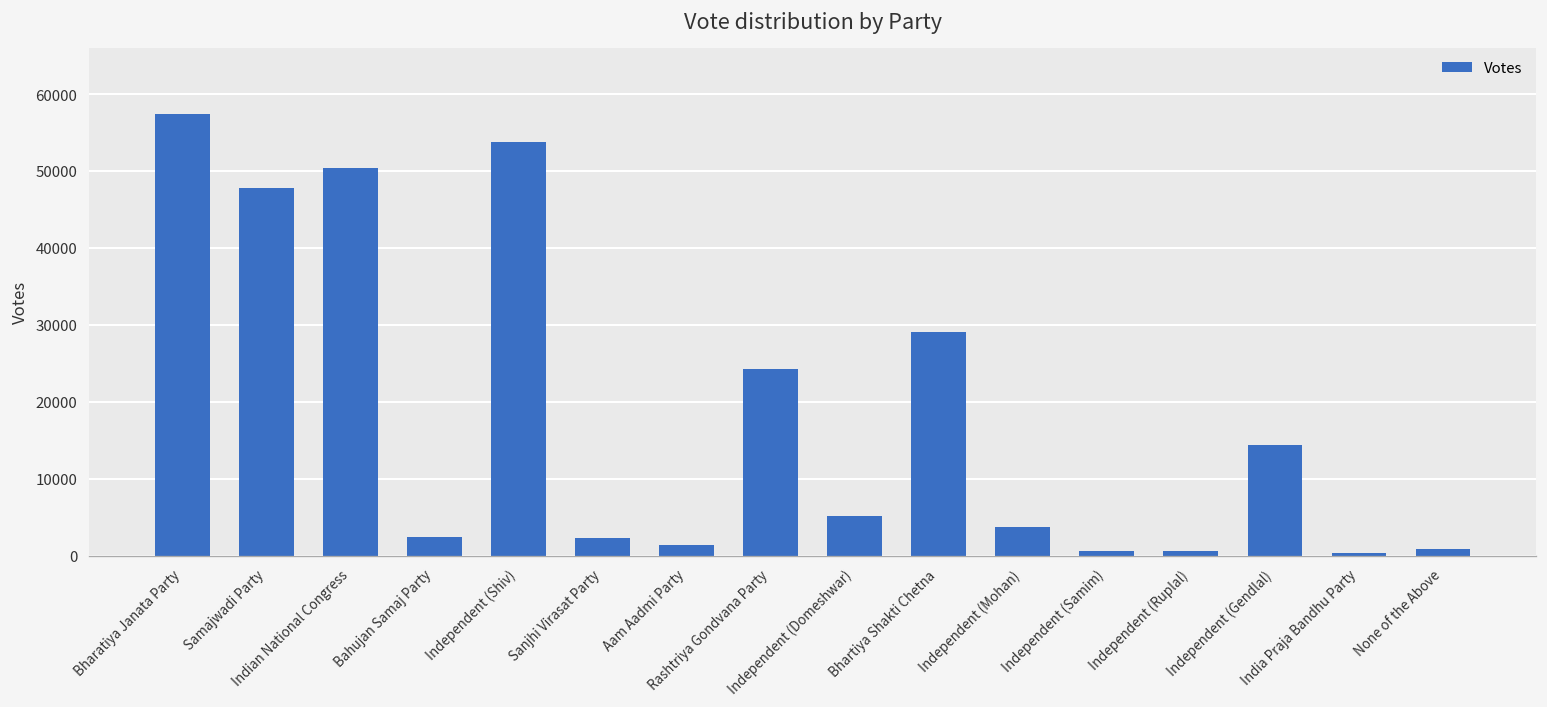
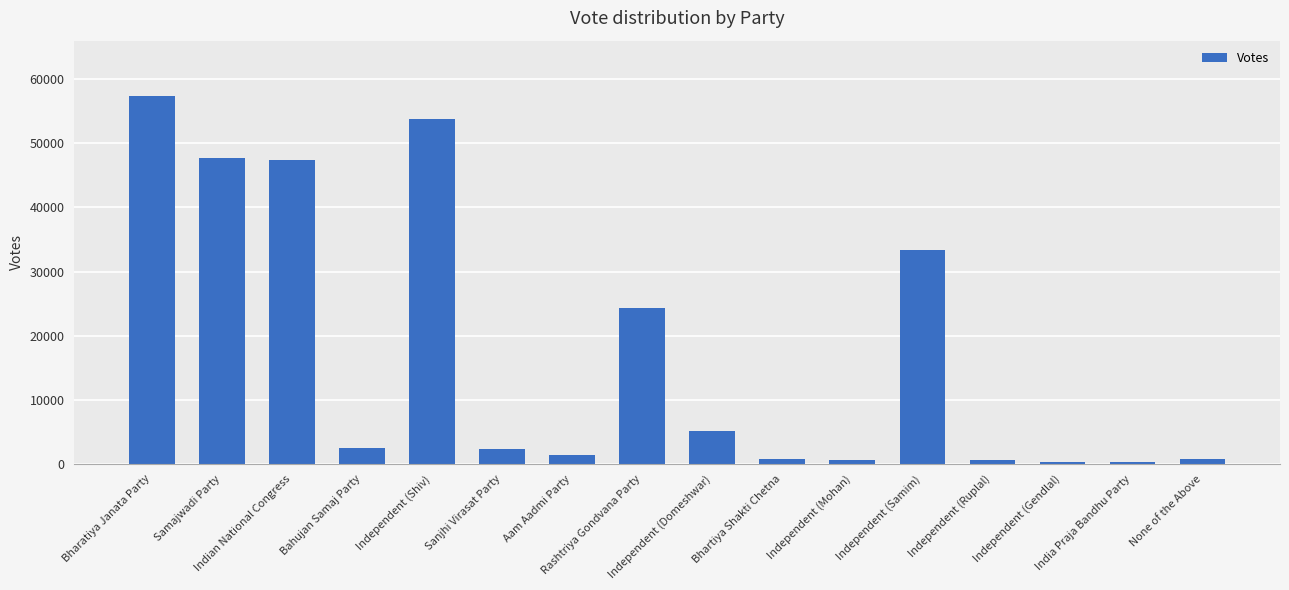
  {
    "Bharatiya Janata Party": 57000,
    "Samajwadi Party": 48000,
-   "Indian National Congress": 50000,
+   "Indian National Congress": 47000,
    "Bahujan Samaj Party": 2000,
    "Independent (Shiv)": 54000,
    "Sanjhi Virasat Party": 2000,
    "Aam Aadmi Party": 1000,
    "Rashtriya Gondvana Party": 24000,
    "Independent (Domeshwar)": 5000,
-   "Bhartiya Shakti Chetna": 29000,
-   "Independent (Mohan)": 4000,
-   "Independent (Samim)": 1000,
+   "Bhartiya Shakti Chetna": 1000,
+   "Independent (Mohan)": 1000,
+   "Independent (Samim)": 33000,
    "Independent (Ruplal)": 1000,
-   "Independent (Gendlal)": 14000,
+   "Independent (Gendlal)": 0,
    "None of the Above": 1000
  }
